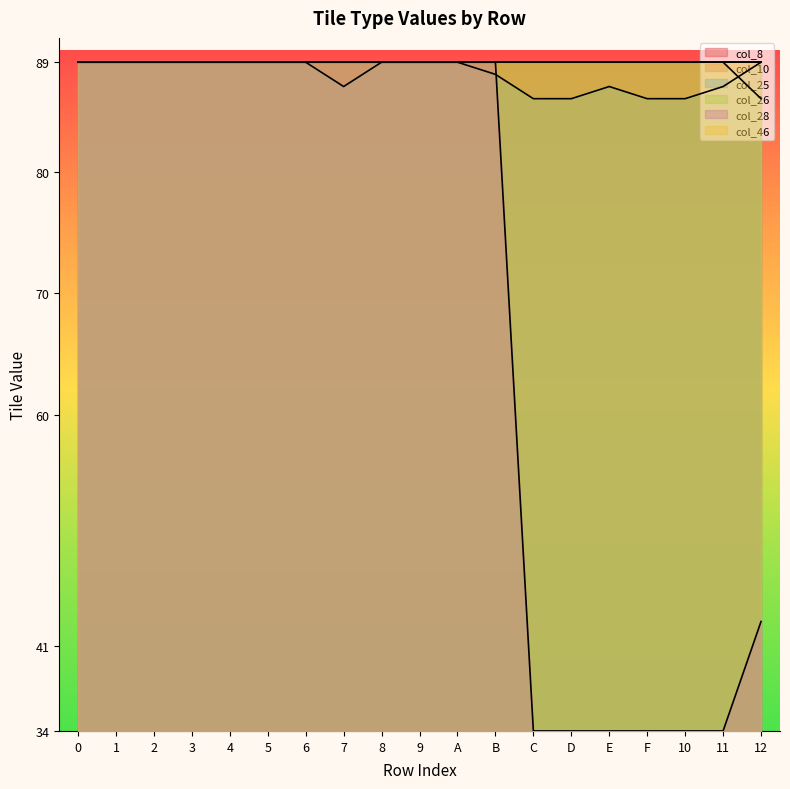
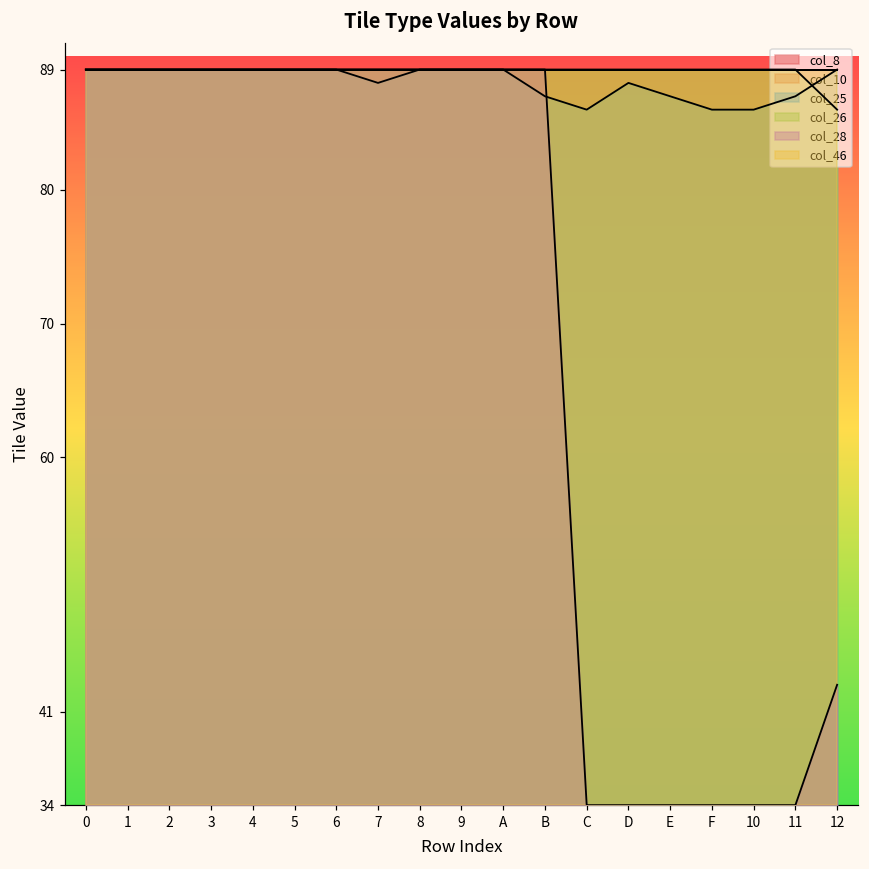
  {
    "col_25": {
-     "7": 87,
-     "B": 88,
+     "7": 88,
+     "B": 87,
      "C": 86,
-     "D": 86,
+     "D": 88,
      "E": 87,
      "F": 86,
      "10": 86
    },
    "col_28": {
      "C": 34,
      "D": 34,
      "E": 34,
      "F": 34,
      "10": 34,
      "11": 34,
      "12": 43
    }
  }
